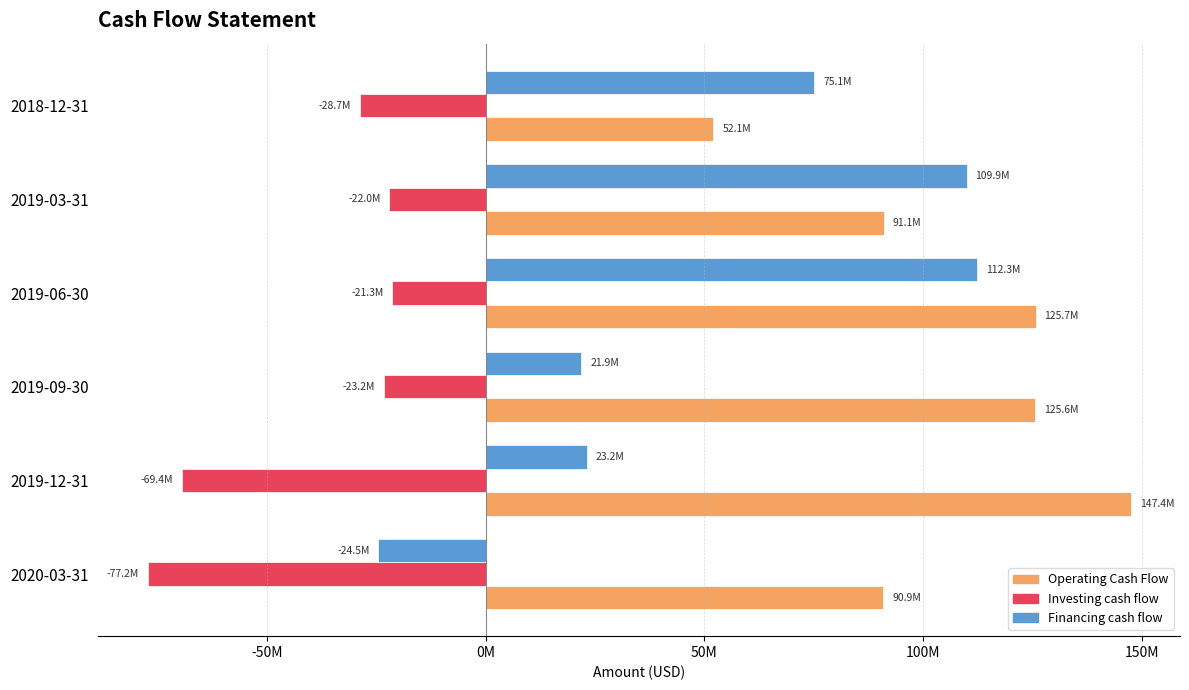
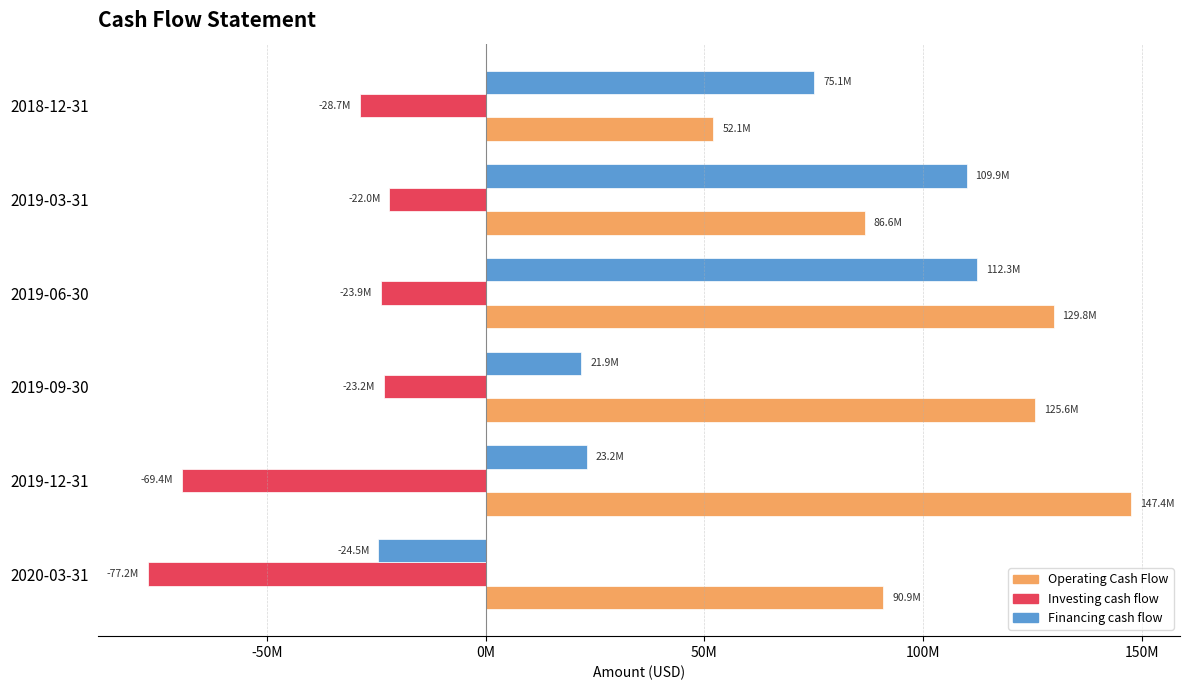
  {
    "Operating Cash Flow": {
      "2018-12-31": "52.1M",
-     "2019-03-31": "91.1M",
-     "2019-06-30": "125.7M",
+     "2019-03-31": "86.6M",
+     "2019-06-30": "129.8M",
      "2019-09-30": "125.6M",
      "2019-12-31": "147.4M",
      "2020-03-31": "90.9M"
    },
    "Investing cash flow": {
      "2018-12-31": "-28.7M",
      "2019-03-31": "-22.0M",
-     "2019-06-30": "-21.3M",
+     "2019-06-30": "-23.9M",
      "2019-09-30": "-23.2M",
      "2019-12-31": "-69.4M",
      "2020-03-31": "-77.2M"
    },
    "Financing cash flow": {
      "2018-12-31": "75.1M",
      "2019-03-31": "109.9M",
      "2019-06-30": "112.3M",
      "2019-09-30": "21.9M",
      "2019-12-31": "23.2M",
      "2020-03-31": "-24.5M"
    }
  }
